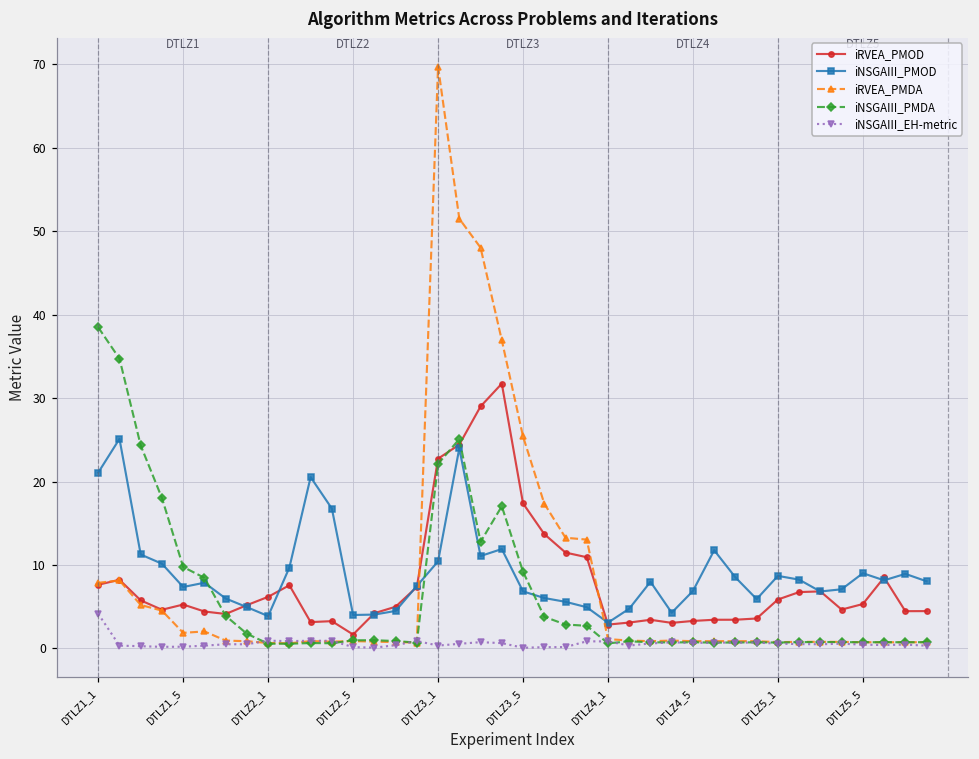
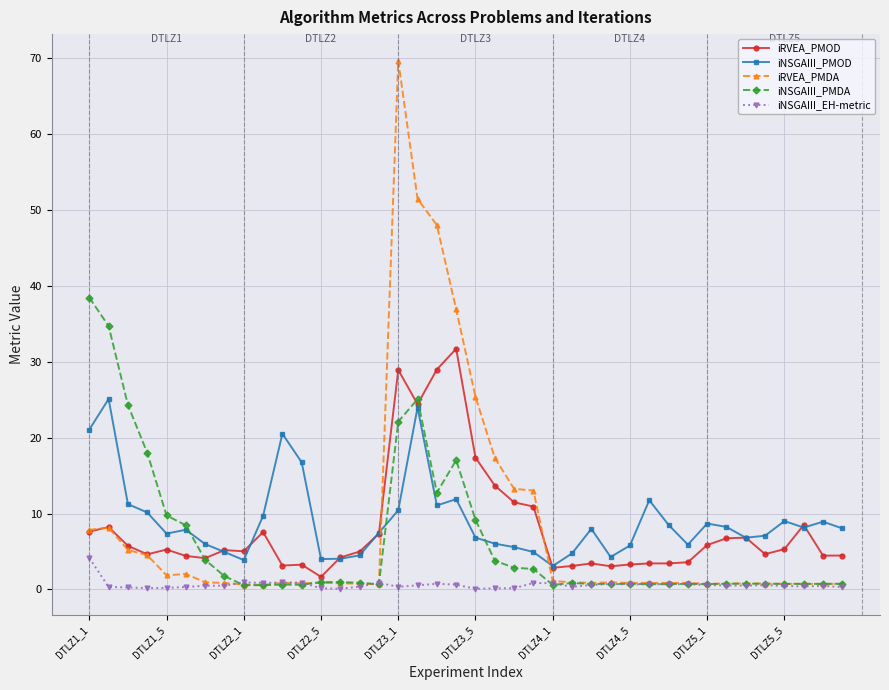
  {
    "iRVEA_PMOD": {
      "DTLZ1_5": 5,
-     "DTLZ2_1": 6,
+     "DTLZ2_1": 5,
      "DTLZ2_5": 2,
-     "DTLZ3_1": 23,
+     "DTLZ3_1": 29,
      "DTLZ3_5": 17,
      "DTLZ4_5": 3,
      "DTLZ5_1": 6,
      "DTLZ5_5": 5
    },
    "iNSGAIII_PMOD": {
      "DTLZ1_1": 21,
      "DTLZ1_5": 7,
      "DTLZ2_1": 4,
      "DTLZ2_5": 4,
      "DTLZ3_1": 10,
      "DTLZ3_5": 7,
-     "DTLZ4_5": 7,
+     "DTLZ4_5": 6,
      "DTLZ5_1": 9,
      "DTLZ5_5": 9
    },
    "iRVEA_PMDA": {
      "DTLZ1_5": 2,
      "DTLZ3_1": 70,
      "DTLZ3_5": 25
    },
    "iNSGAIII_PMDA": {
      "DTLZ1_1": 38,
      "DTLZ1_5": 10,
      "DTLZ3_1": 22,
      "DTLZ3_5": 9
    },
    "iNSGAIII_EH-metric": {
      "DTLZ1_1": 4,
      "DTLZ1_5": 0,
      "DTLZ2_5": 0,
      "DTLZ3_1": 0,
      "DTLZ3_5": 0
    }
  }
